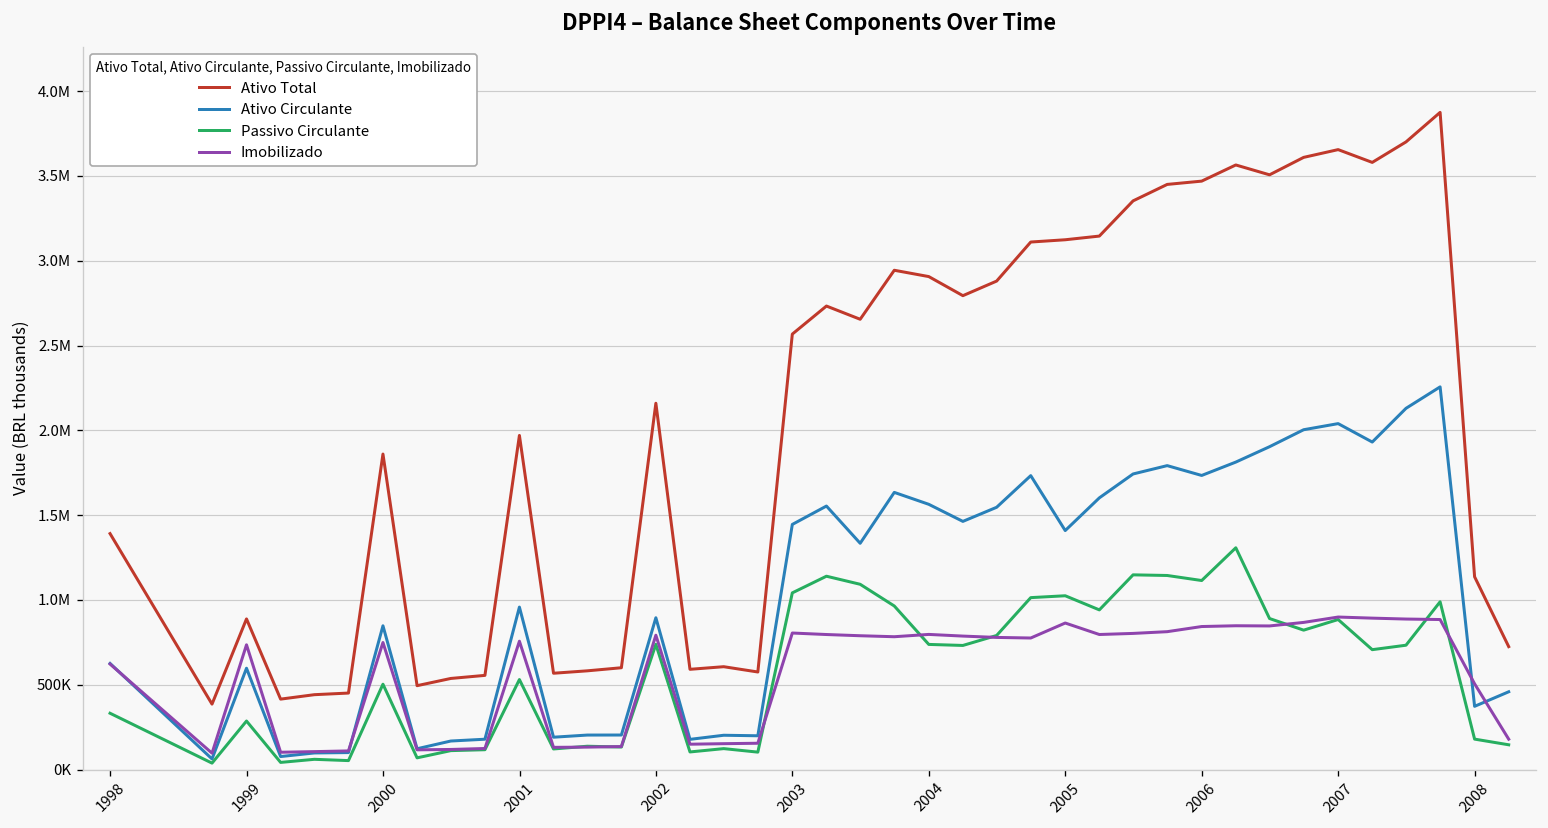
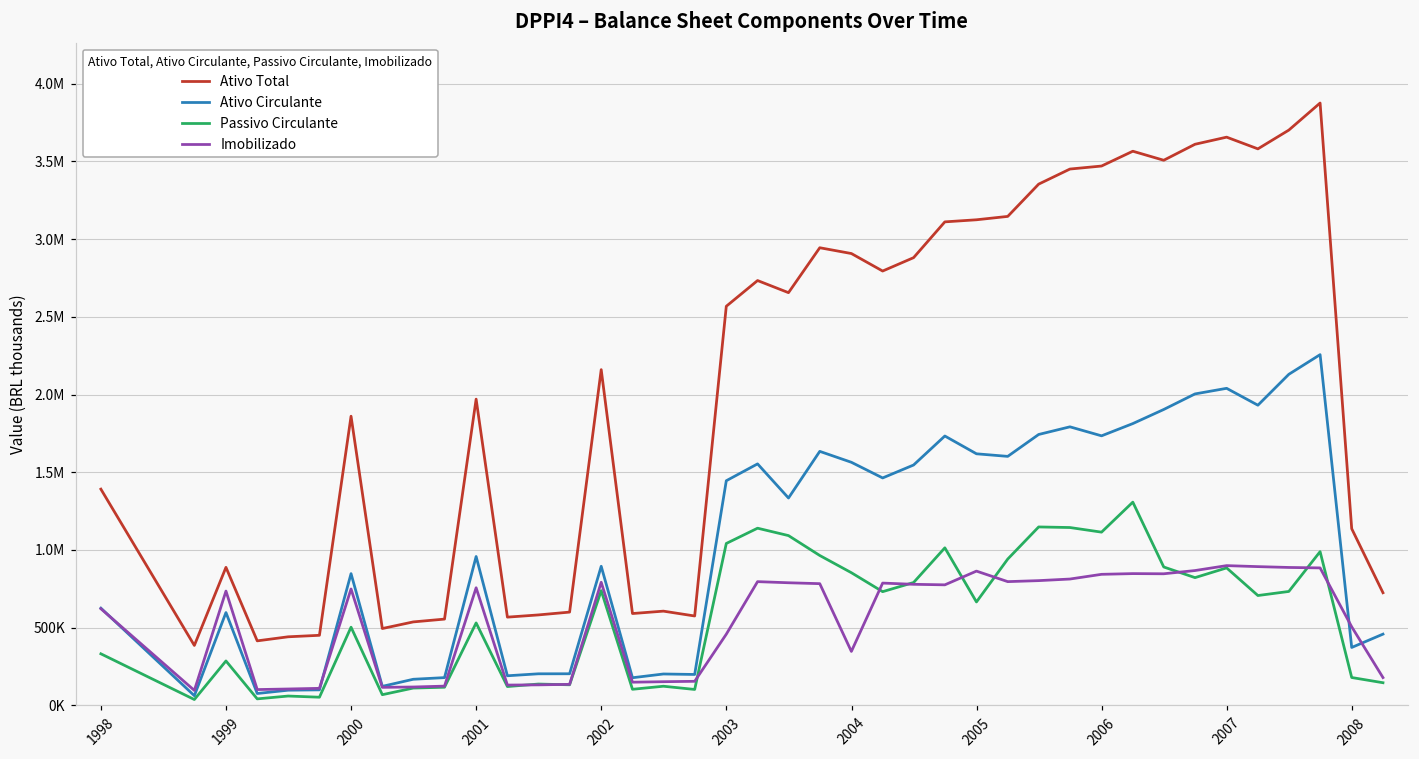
  {
    "Ativo Total": {
      "1998": 1390000,
      "1999": 890000,
      "2000": 1860000,
      "2001": 1970000,
      "2002": 2160000,
      "2003": 2570000,
      "2004": 2910000,
      "2005": 3120000,
      "2006": 3470000,
      "2007": 3660000,
      "2008": 1140000
    },
    "Ativo Circulante": {
      "1999": 600000,
      "2000": 850000,
      "2001": 960000,
      "2002": 900000,
      "2003": 1450000,
      "2004": 1560000,
-     "2005": 1410000,
+     "2005": 1620000,
      "2006": 1730000,
      "2007": 2040000,
      "2008": 370000
    },
    "Passivo Circulante": {
      "1998": 330000,
      "1999": 290000,
      "2000": 500000,
      "2001": 530000,
      "2002": 740000,
      "2003": 1040000,
-     "2004": 740000,
-     "2005": 1020000,
+     "2004": 850000,
+     "2005": 670000,
      "2006": 1110000,
      "2008": 180000
    },
    "Imobilizado": {
      "1999": 740000,
      "2000": 750000,
      "2001": 760000,
      "2002": 790000,
-     "2003": 810000,
-     "2004": 800000,
+     "2003": 460000,
+     "2004": 350000,
      "2005": 860000,
      "2006": 840000,
      "2008": 510000
    }
  }
